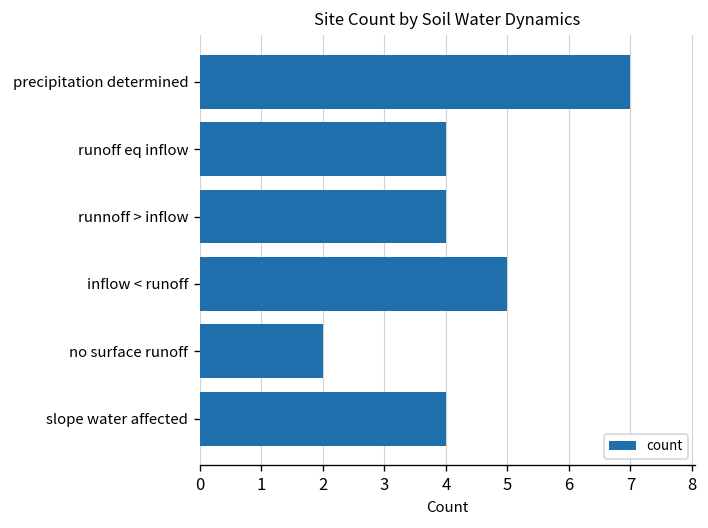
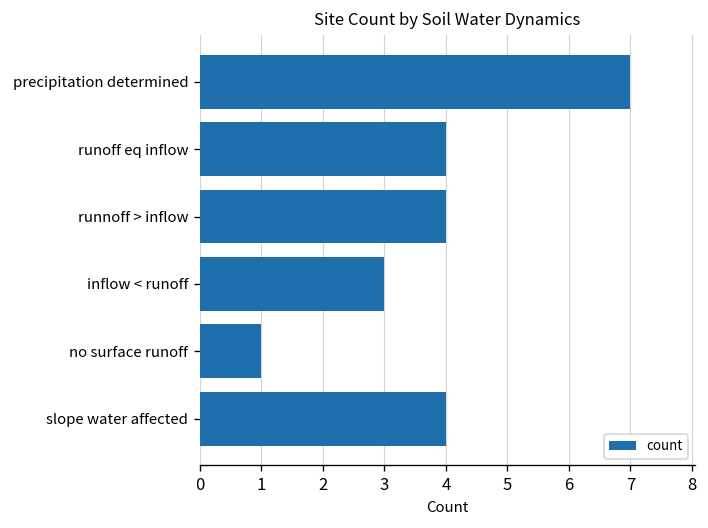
  {
    "precipitation determined": 7,
    "runoff eq inflow": 4,
    "runnoff > inflow": 4,
-   "inflow < runoff": 5,
-   "no surface runoff": 2,
+   "inflow < runoff": 3,
+   "no surface runoff": 1,
    "slope water affected": 4
  }
